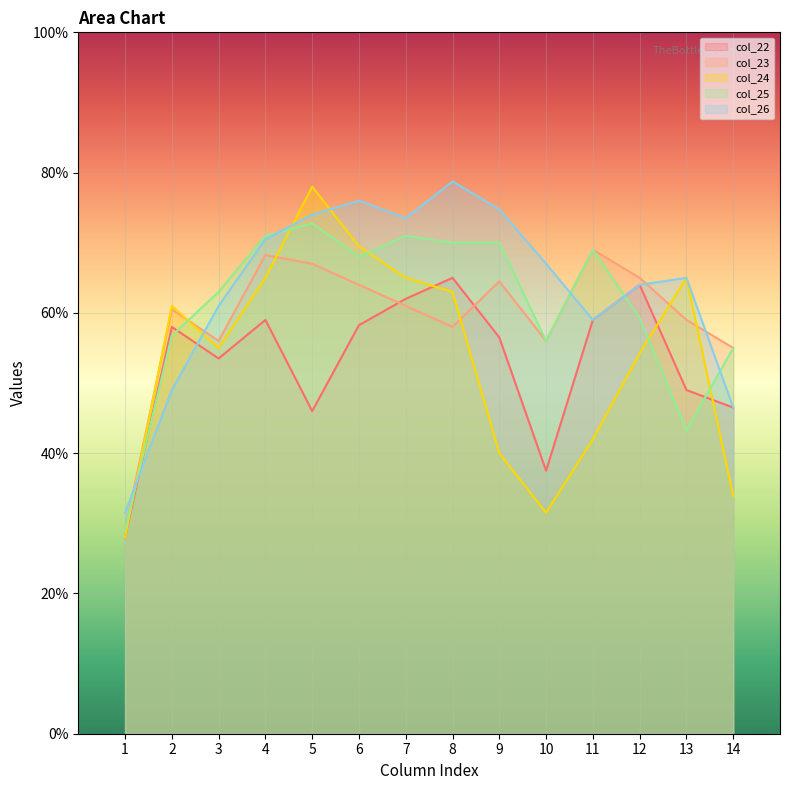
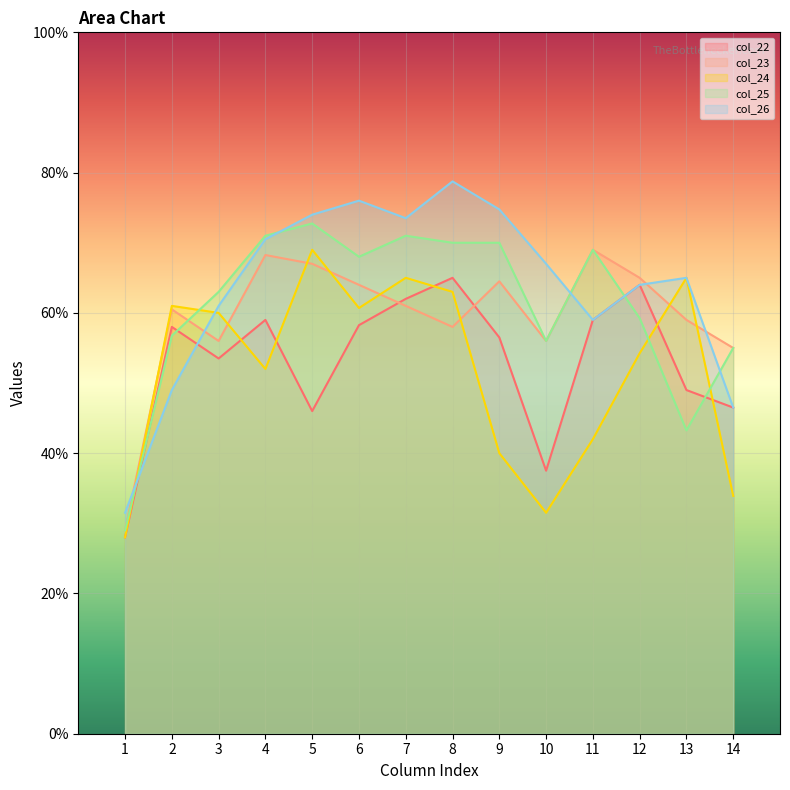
  {
    "col_24": {
      "2": "61%",
-     "3": "55%",
-     "4": "65%",
-     "5": "78%",
-     "6": "70%",
+     "3": "60%",
+     "4": "52%",
+     "5": "69%",
+     "6": "61%",
      "7": "65%",
      "8": "63%",
      "9": "40%",
      "10": "32%",
      "11": "42%",
      "12": "54%",
      "14": "34%"
    }
  }
